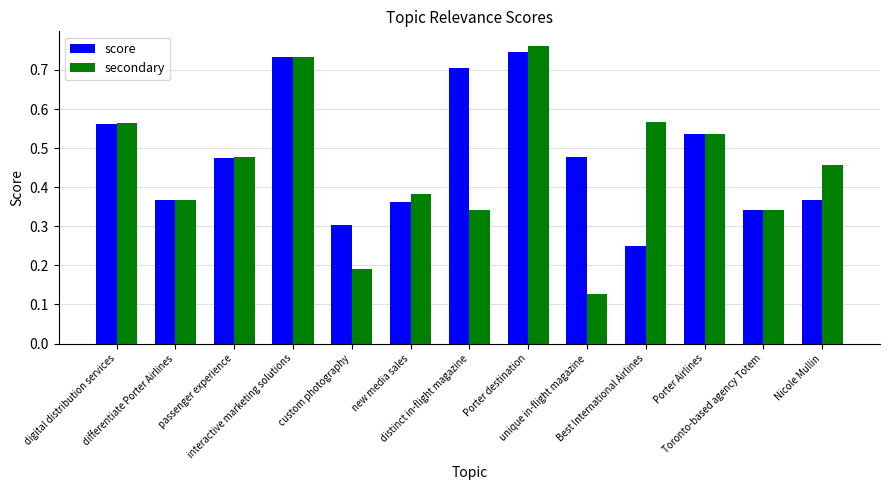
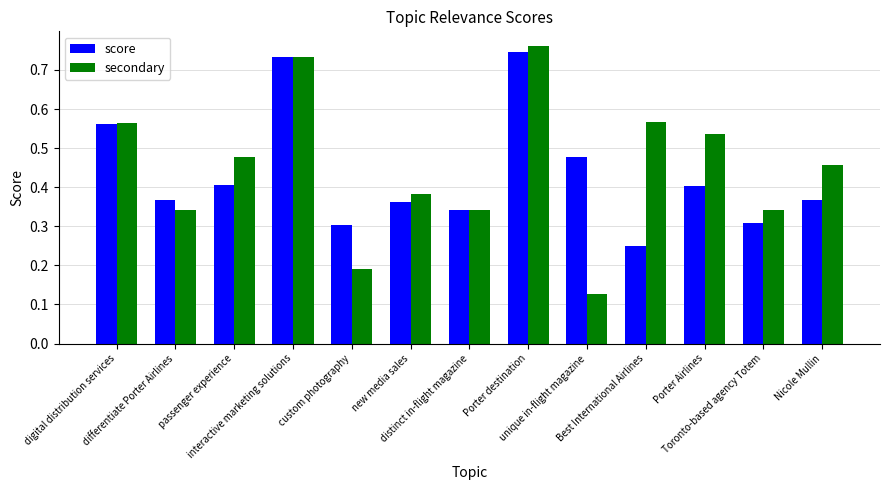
  {
    "score": {
      "digital distribution services": 0.56,
      "differentiate Porter Airlines": 0.37,
-     "passenger experience": 0.48,
+     "passenger experience": 0.41,
      "interactive marketing solutions": 0.73,
      "custom photography": 0.30,
      "new media sales": 0.36,
-     "distinct in-flight magazine": 0.70,
+     "distinct in-flight magazine": 0.34,
      "Porter destination": 0.75,
      "unique in-flight magazine": 0.48,
      "Best International Airlines": 0.25,
-     "Porter Airlines": 0.54,
-     "Toronto-based agency Totem": 0.34,
+     "Porter Airlines": 0.40,
+     "Toronto-based agency Totem": 0.31,
      "Nicole Mullin": 0.37
    },
    "secondary": {
      "digital distribution services": 0.56,
-     "differentiate Porter Airlines": 0.37,
+     "differentiate Porter Airlines": 0.34,
      "passenger experience": 0.48,
      "interactive marketing solutions": 0.73,
      "custom photography": 0.19,
      "new media sales": 0.38,
      "distinct in-flight magazine": 0.34,
      "Porter destination": 0.76,
      "unique in-flight magazine": 0.13,
      "Best International Airlines": 0.57,
      "Porter Airlines": 0.54,
      "Toronto-based agency Totem": 0.34,
      "Nicole Mullin": 0.46
    }
  }
